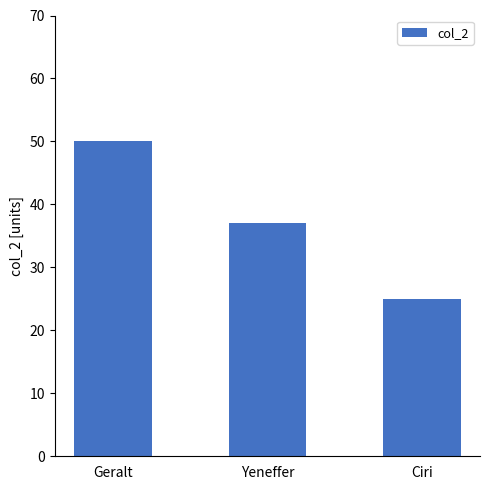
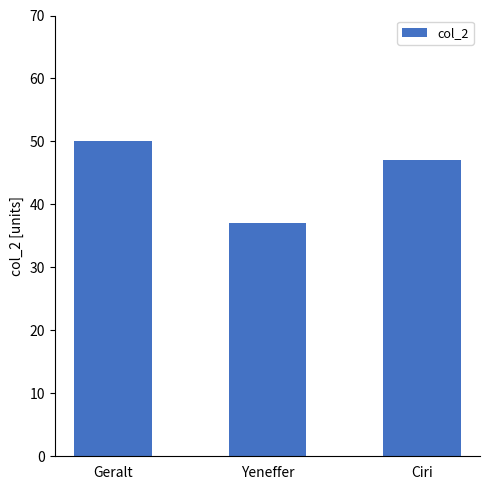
  {
    "Geralt": 50,
    "Yeneffer": 37,
-   "Ciri": 25
+   "Ciri": 47
  }
